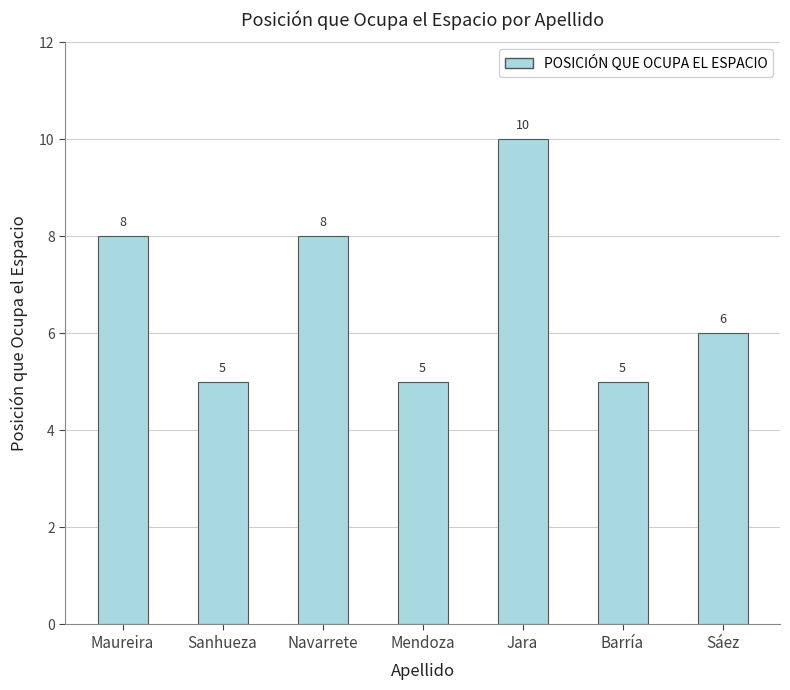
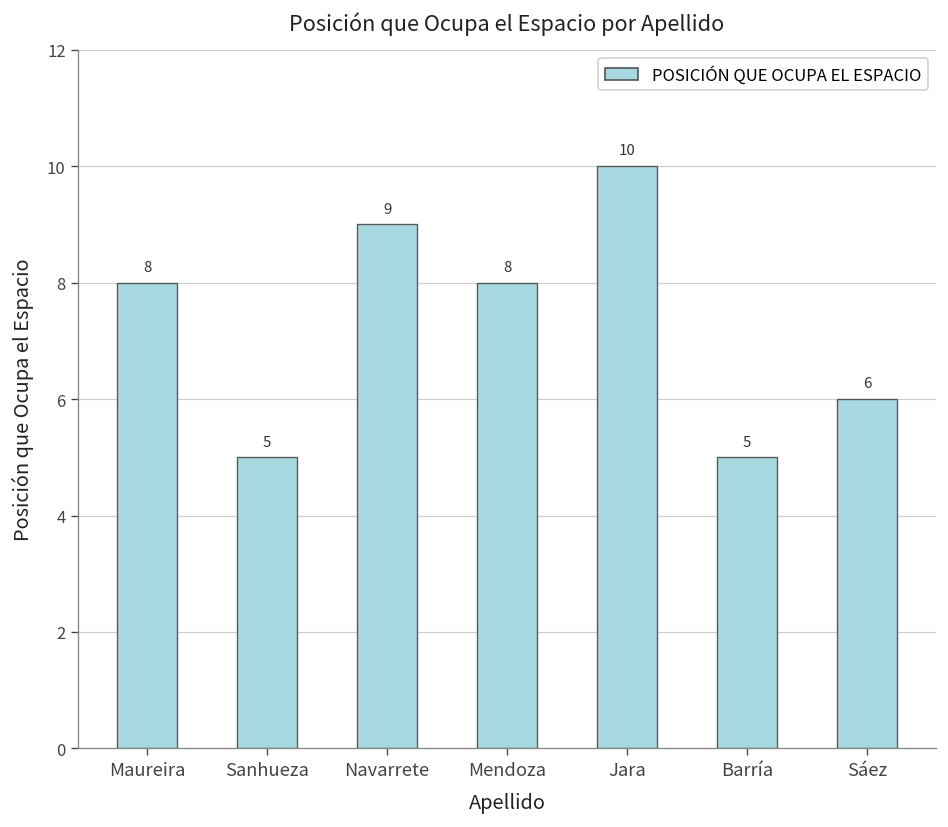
  {
    "Maureira": 8,
    "Sanhueza": 5,
-   "Navarrete": 8,
-   "Mendoza": 5,
+   "Navarrete": 9,
+   "Mendoza": 8,
    "Jara": 10,
    "Barría": 5,
    "Sáez": 6
  }
